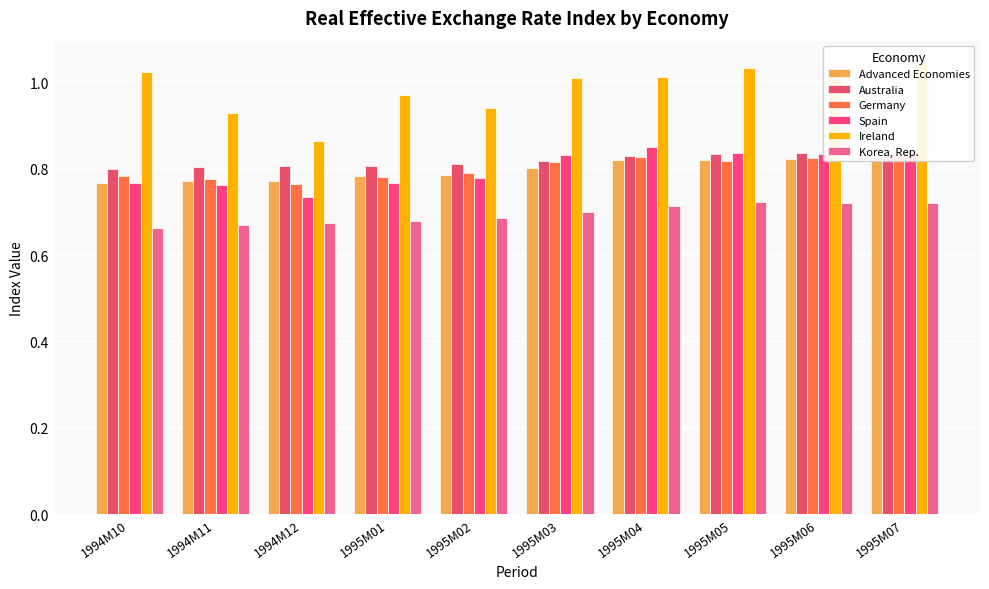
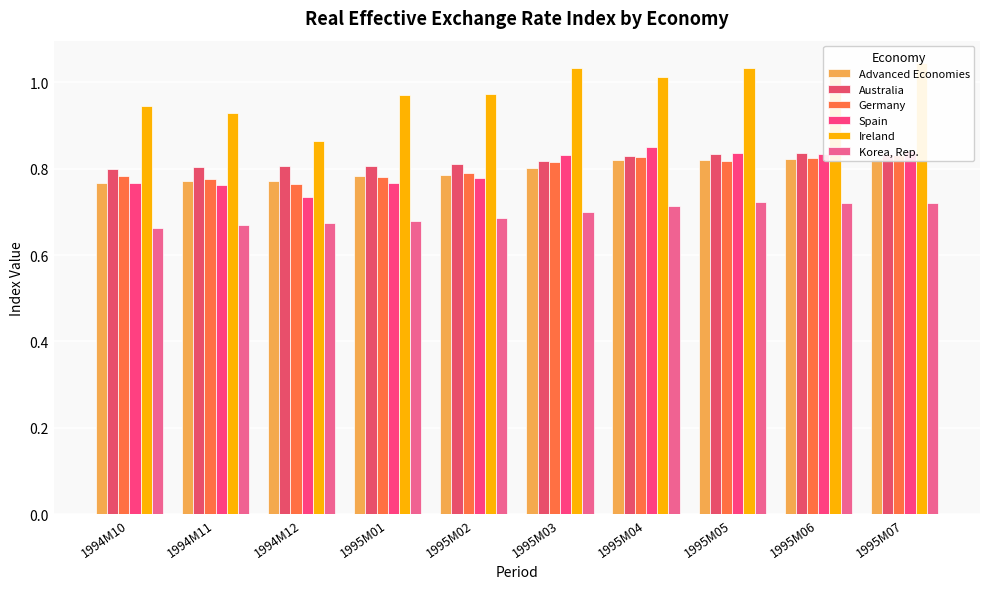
  {
    "Ireland": {
-     "1994M10": 1.02,
+     "1994M10": 0.95,
      "1994M11": 0.93,
      "1994M12": 0.86,
      "1995M01": 0.97,
-     "1995M02": 0.94,
-     "1995M03": 1.01,
+     "1995M02": 0.97,
+     "1995M03": 1.03,
      "1995M04": 1.01,
      "1995M05": 1.03
    }
  }
